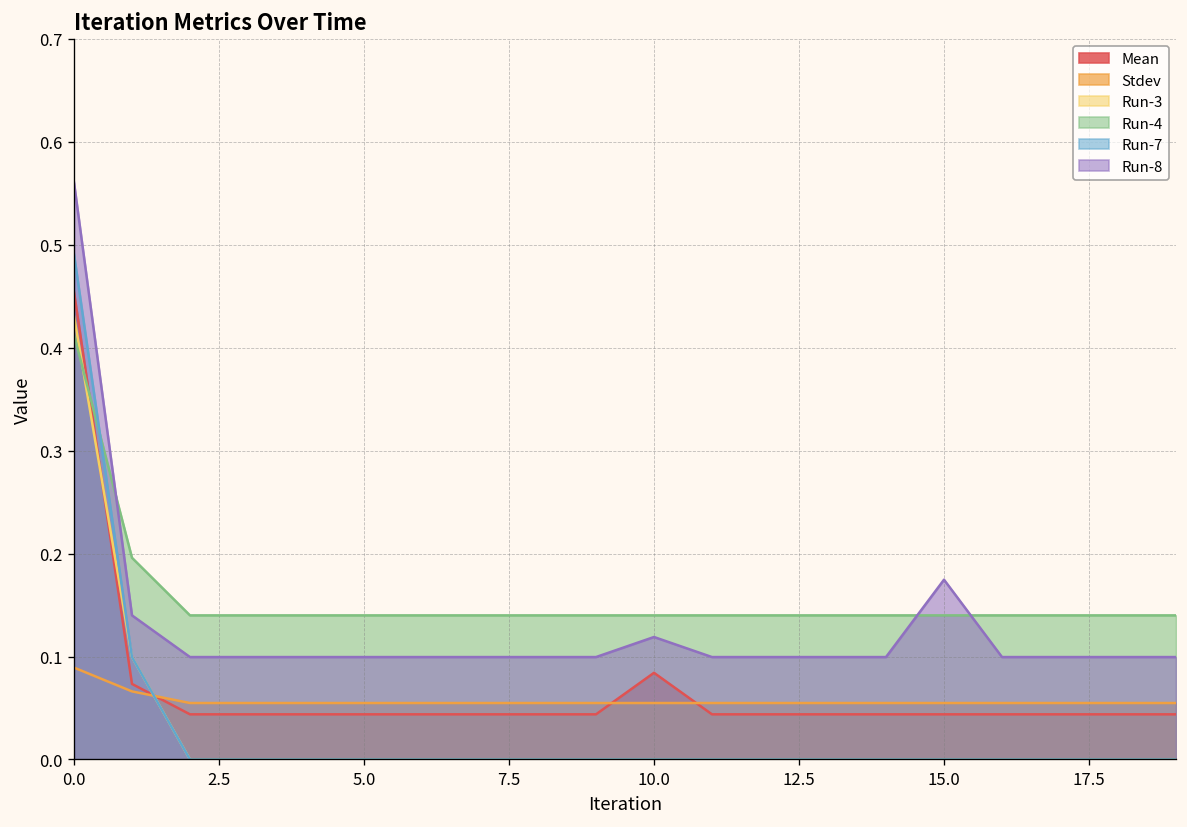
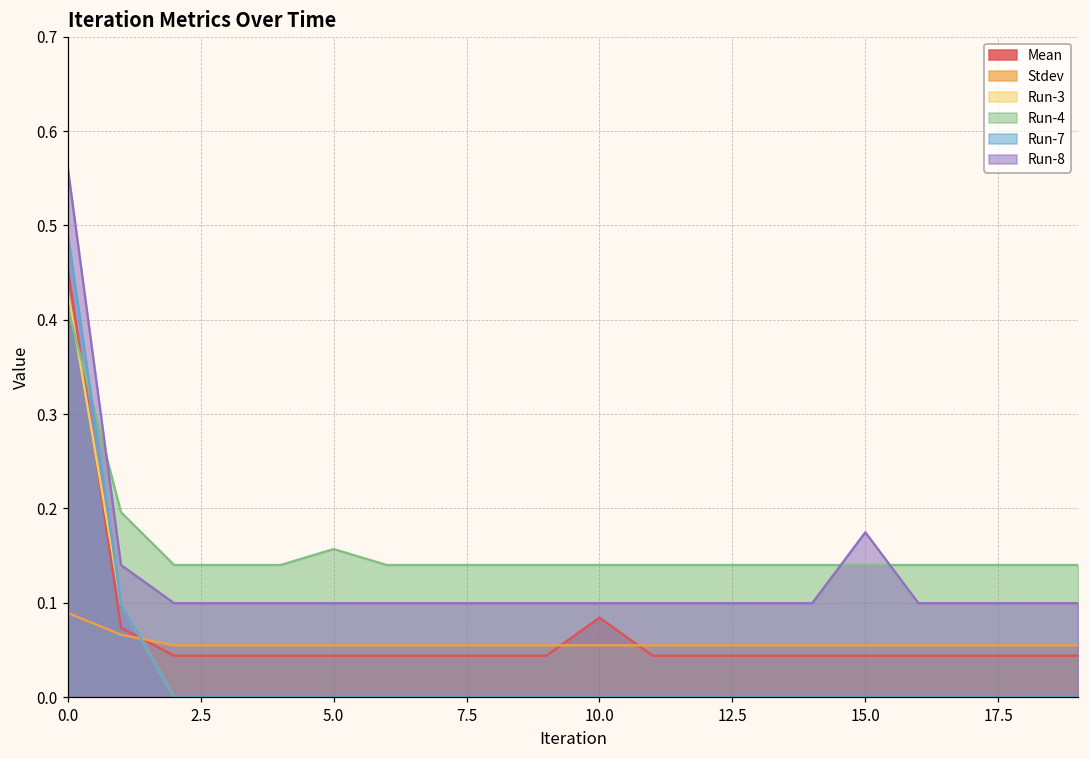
  {
    "Mean": {
      "0.0": 0.45,
      "5.0": 0.04,
      "10.0": 0.08,
      "15.0": 0.04
    },
    "Run-4": {
      "0.0": 0.41,
-     "5.0": 0.14,
+     "5.0": 0.16,
      "10.0": 0.14,
      "15.0": 0.14
    },
    "Run-7": {
      "0.0": 0.49
    },
    "Run-8": {
      "0.0": 0.56,
      "5.0": 0.10,
-     "10.0": 0.12,
+     "10.0": 0.10,
      "15.0": 0.17
    }
  }
